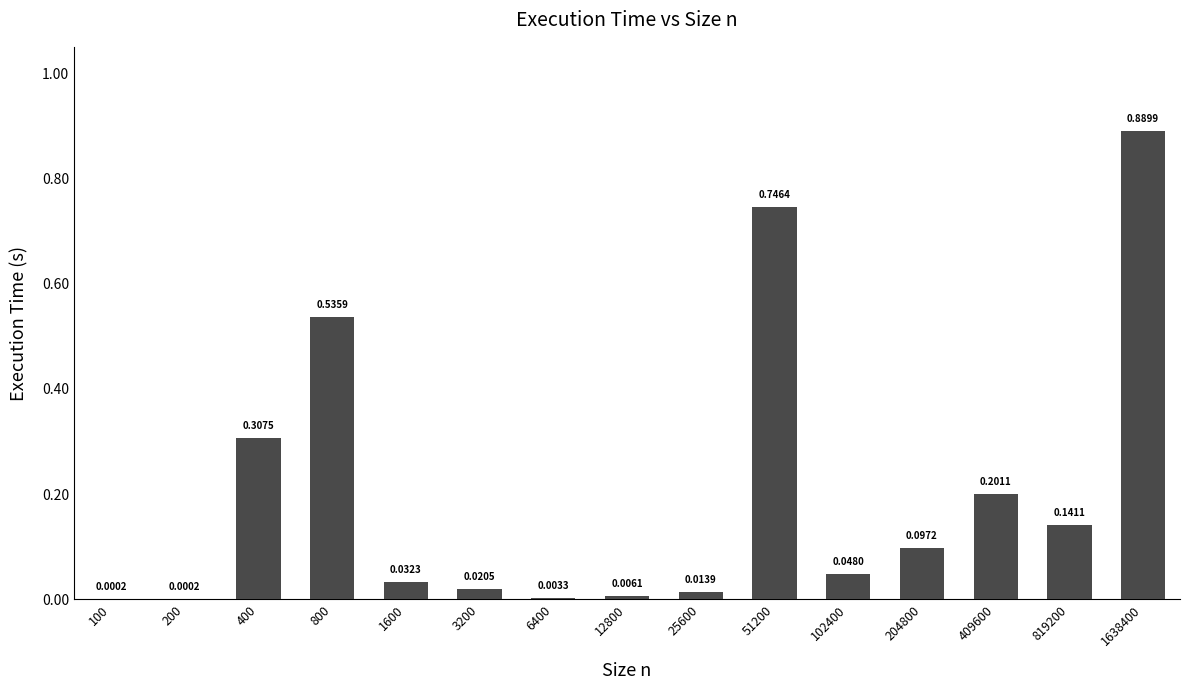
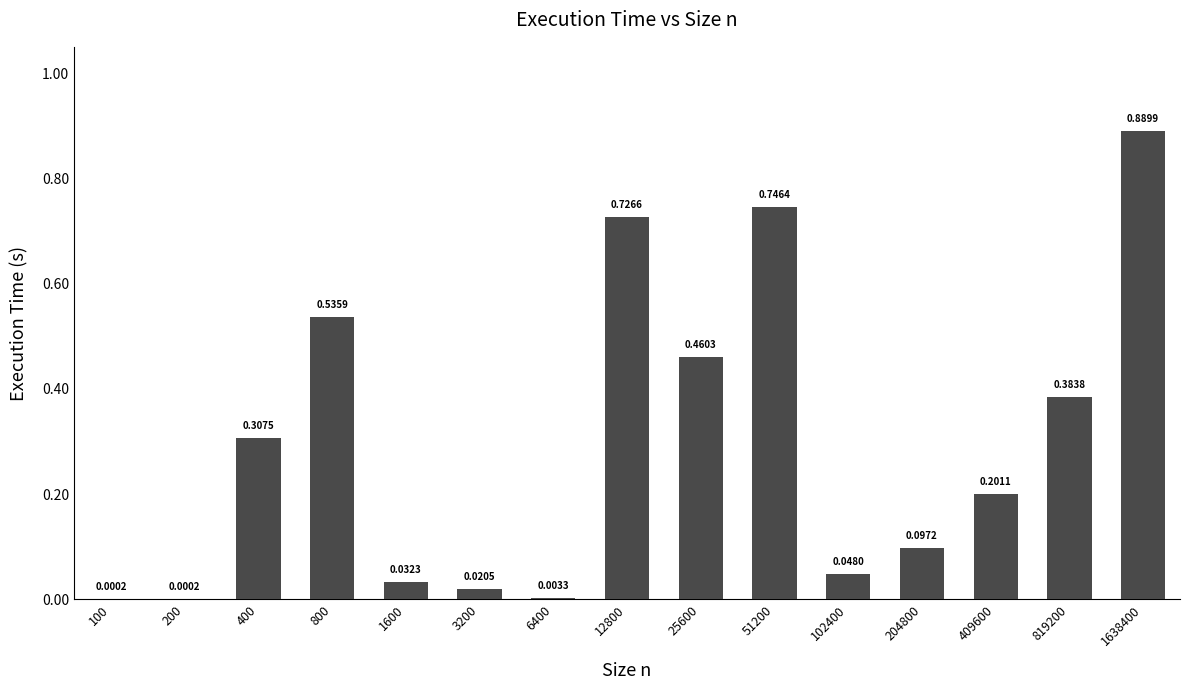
  {
    "100": 0.0002,
    "200": 0.0002,
    "400": 0.3075,
    "800": 0.5359,
    "1600": 0.0323,
    "3200": 0.0205,
    "6400": 0.0033,
-   "12800": 0.0061,
-   "25600": 0.0139,
+   "12800": 0.7266,
+   "25600": 0.4603,
    "51200": 0.7464,
    "102400": 0.0480,
    "204800": 0.0972,
    "409600": 0.2011,
-   "819200": 0.1411,
+   "819200": 0.3838,
    "1638400": 0.8899
  }
